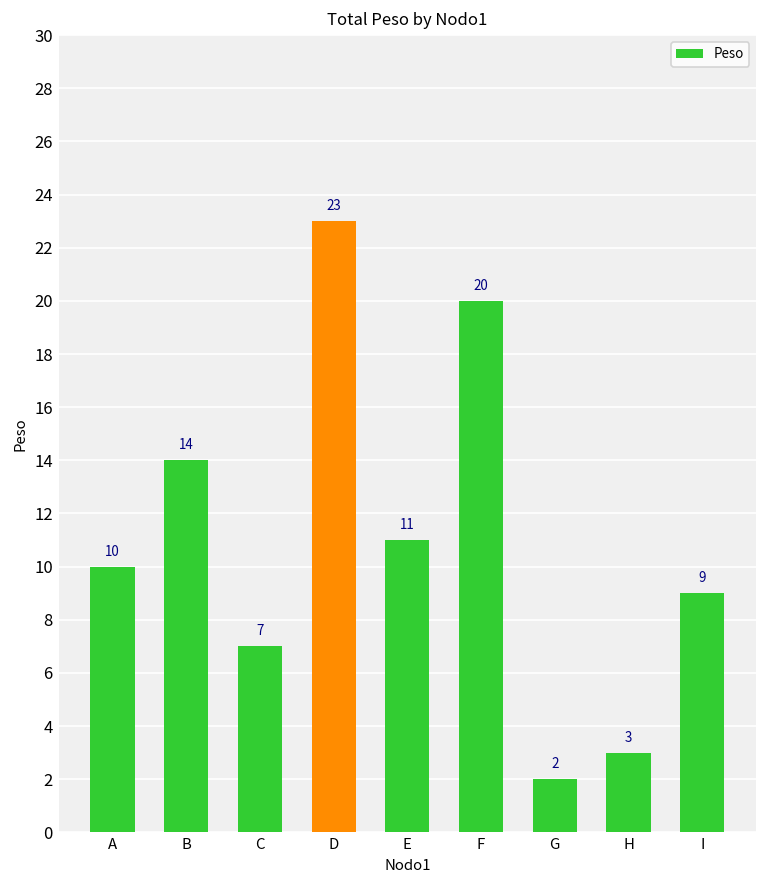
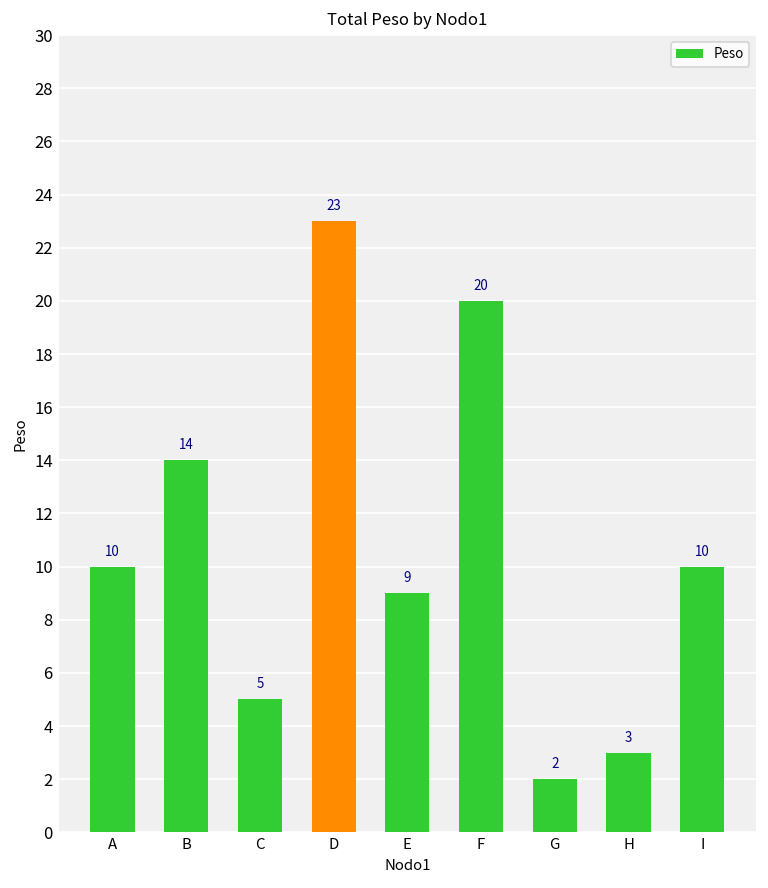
  {
    "A": 10,
    "B": 14,
-   "C": 7,
+   "C": 5,
    "D": 23,
-   "E": 11,
+   "E": 9,
    "F": 20,
    "G": 2,
    "H": 3,
-   "I": 9
+   "I": 10
  }
